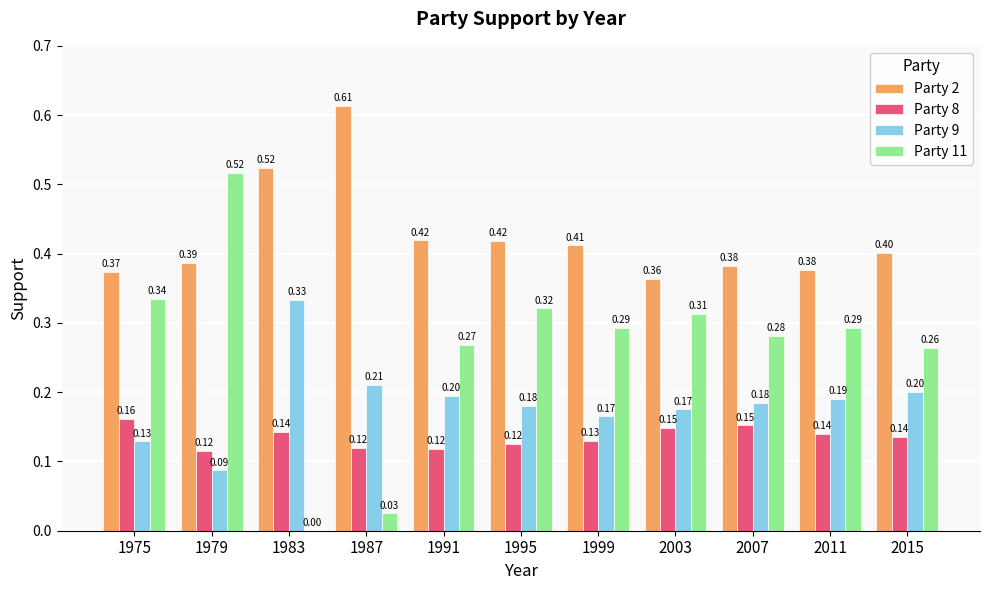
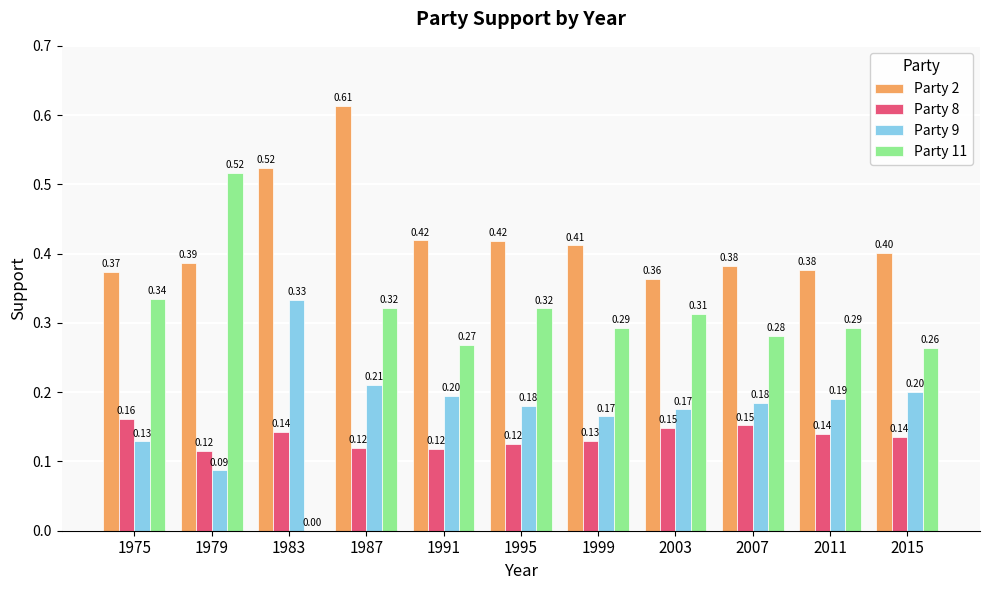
  {
    "Party 2": {
      "1975": 0.37,
      "1979": 0.39,
      "1983": 0.52,
      "1987": 0.61,
      "1991": 0.42,
      "1995": 0.42,
      "1999": 0.41,
      "2003": 0.36,
      "2007": 0.38,
      "2011": 0.38,
      "2015": 0.40
    },
    "Party 8": {
      "1975": 0.16,
      "1979": 0.12,
      "1983": 0.14,
      "1987": 0.12,
      "1991": 0.12,
      "1995": 0.12,
      "1999": 0.13,
      "2003": 0.15,
      "2007": 0.15,
      "2011": 0.14,
      "2015": 0.14
    },
    "Party 9": {
      "1975": 0.13,
      "1979": 0.09,
      "1983": 0.33,
      "1987": 0.21,
      "1991": 0.20,
      "1995": 0.18,
      "1999": 0.17,
      "2003": 0.17,
      "2007": 0.18,
      "2011": 0.19,
      "2015": 0.20
    },
    "Party 11": {
      "1975": 0.34,
      "1979": 0.52,
      "1983": 0.00,
-     "1987": 0.03,
+     "1987": 0.32,
      "1991": 0.27,
      "1995": 0.32,
      "1999": 0.29,
      "2003": 0.31,
      "2007": 0.28,
      "2011": 0.29,
      "2015": 0.26
    }
  }
